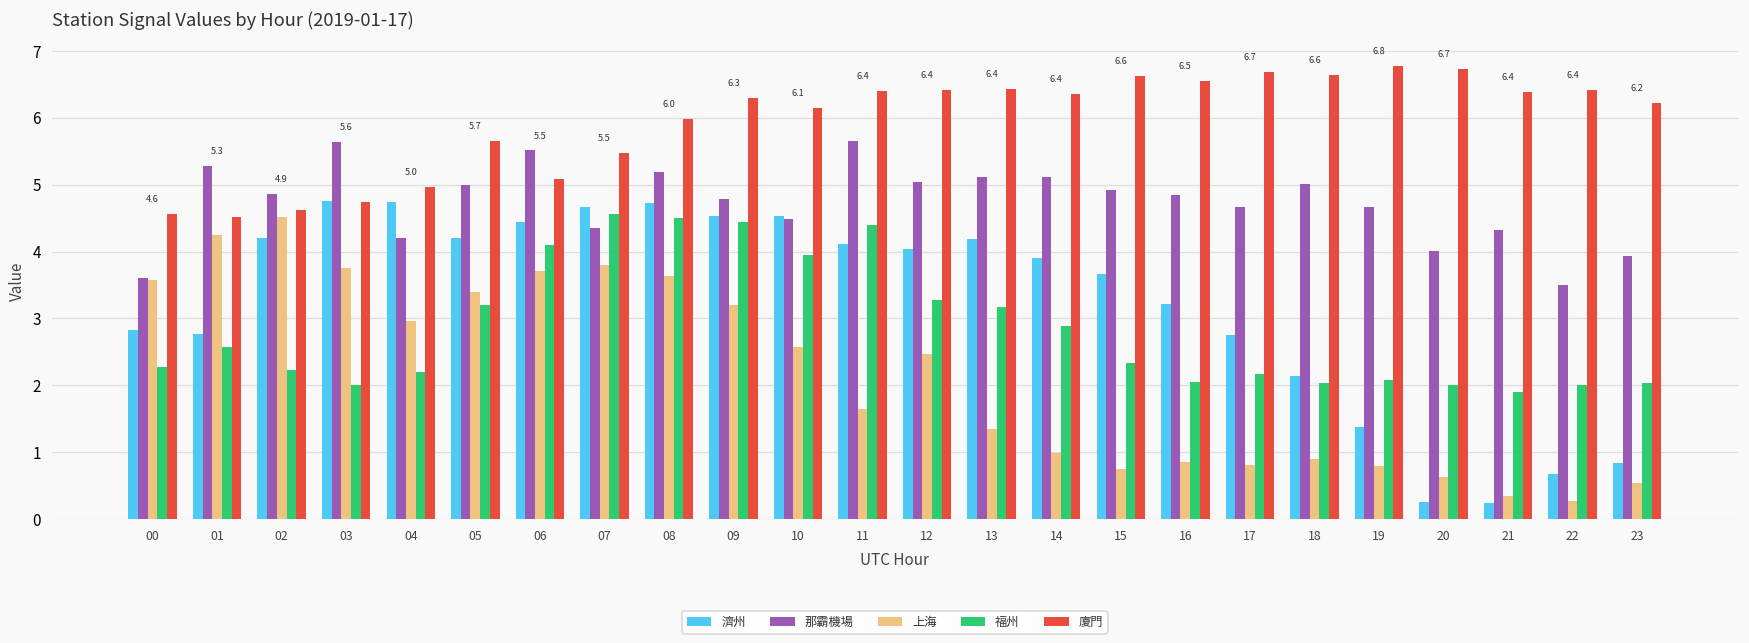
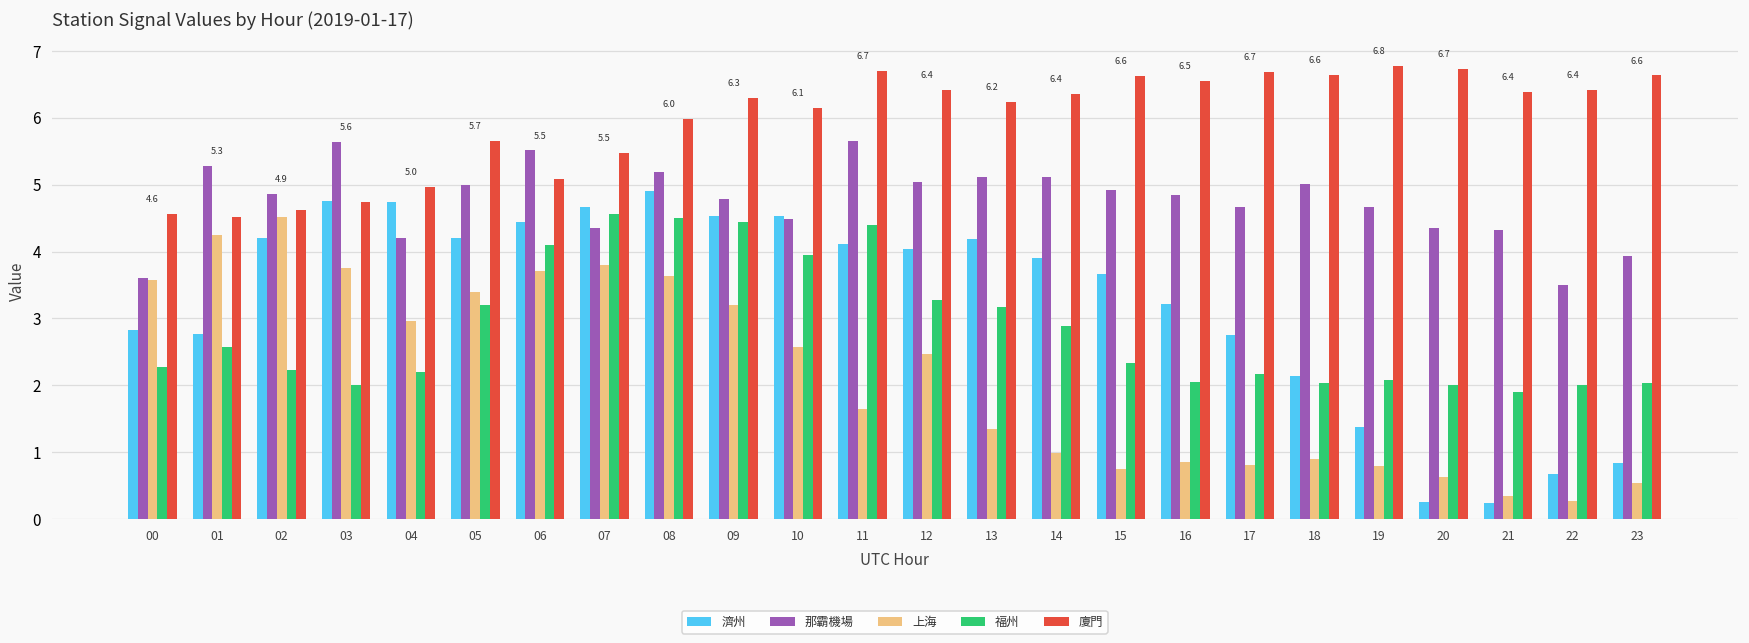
  {
    "濟州": {
      "00": 2.8,
      "01": 2.8,
      "02": 4.2,
      "03": 4.8,
      "04": 4.7,
      "05": 4.2,
      "06": 4.4,
      "07": 4.7,
-     "08": 4.7,
+     "08": 4.9,
      "09": 4.5,
      "10": 4.5,
      "11": 4.1,
      "12": 4.0,
      "13": 4.2,
      "14": 3.9,
      "15": 3.7,
      "16": 3.2,
      "17": 2.8,
      "18": 2.1,
      "19": 1.4,
      "20": 0.3,
      "21": 0.2,
      "22": 0.7,
      "23": 0.8
    },
    "那霸機場": {
      "00": 3.6,
      "04": 4.2,
      "05": 5.0,
      "07": 4.4,
      "08": 5.2,
      "09": 4.8,
      "10": 4.5,
      "11": 5.7,
      "12": 5.0,
      "13": 5.1,
      "14": 5.1,
      "15": 4.9,
      "16": 4.8,
      "17": 4.7,
      "18": 5.0,
      "19": 4.7,
-     "20": 4.0,
+     "20": 4.4,
      "21": 4.3,
      "22": 3.5,
      "23": 3.9
    },
    "上海": {
      "00": 3.6,
      "01": 4.2,
      "02": 4.5,
      "03": 3.8,
      "04": 3.0,
      "05": 3.4,
      "06": 3.7,
      "07": 3.8,
      "08": 3.6,
      "09": 3.2,
      "10": 2.6,
      "11": 1.6,
      "12": 2.5,
      "13": 1.3,
      "14": 1.0,
      "15": 0.8,
      "16": 0.9,
      "17": 0.8,
      "18": 0.9,
      "19": 0.8,
      "20": 0.6,
      "21": 0.3,
      "22": 0.3,
      "23": 0.5
    },
    "福州": {
      "00": 2.3,
      "01": 2.6,
      "02": 2.2,
      "03": 2.0,
      "04": 2.2,
      "05": 3.2,
      "06": 4.1,
      "07": 4.6,
      "08": 4.5,
      "09": 4.4,
      "10": 3.9,
      "11": 4.4,
      "12": 3.3,
      "13": 3.2,
      "14": 2.9,
      "15": 2.3,
      "16": 2.1,
      "17": 2.2,
      "18": 2.0,
      "19": 2.1,
      "20": 2.0,
      "21": 1.9,
      "22": 2.0,
      "23": 2.0
    },
    "廈門": {
      "00": 4.6,
      "04": 5.0,
      "05": 5.7,
      "07": 5.5,
      "08": 6.0,
      "09": 6.3,
      "10": 6.1,
-     "11": 6.4,
+     "11": 6.7,
      "12": 6.4,
-     "13": 6.4,
+     "13": 6.2,
      "14": 6.4,
      "15": 6.6,
      "16": 6.5,
      "17": 6.7,
      "18": 6.6,
      "19": 6.8,
      "20": 6.7,
      "21": 6.4,
      "22": 6.4,
-     "23": 6.2
+     "23": 6.6
    }
  }
